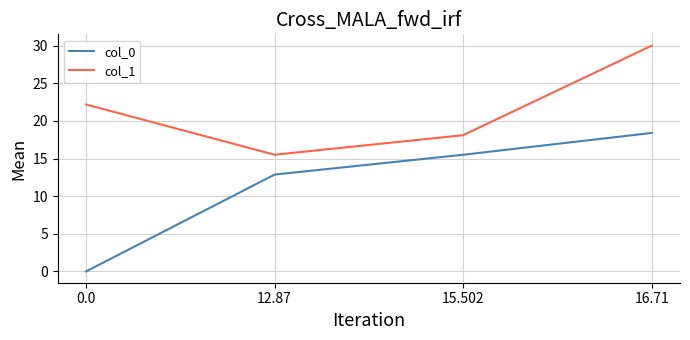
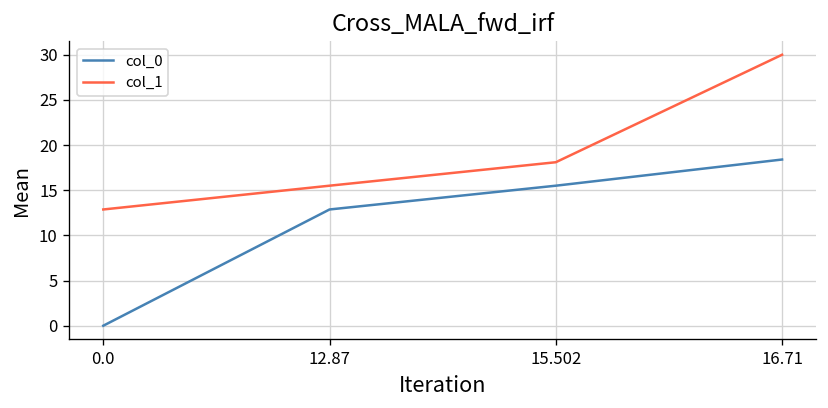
  {
    "col_0": {
      "0.0": 0,
      "12.87": 13,
      "15.502": 16,
      "16.71": 18
    },
    "col_1": {
-     "0.0": 22,
+     "0.0": 13,
      "12.87": 16,
      "15.502": 18,
      "16.71": 30
    }
  }
